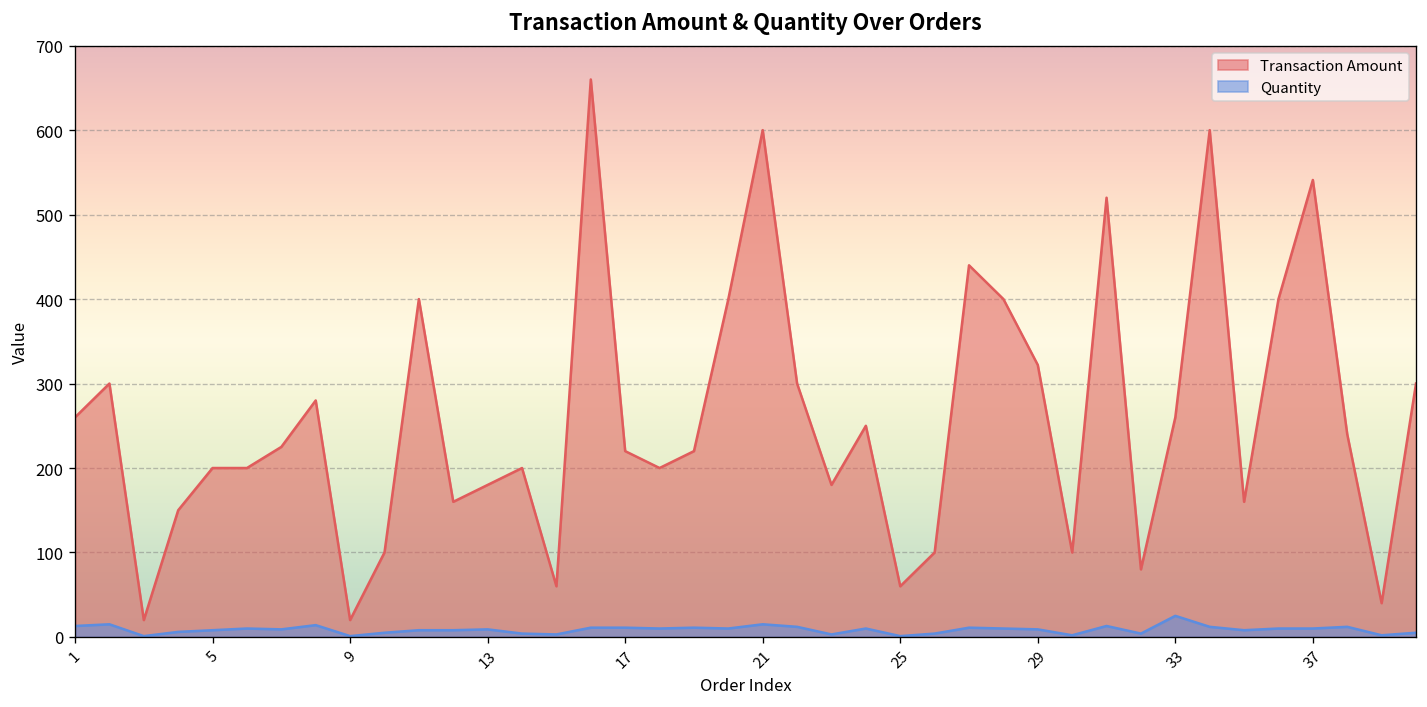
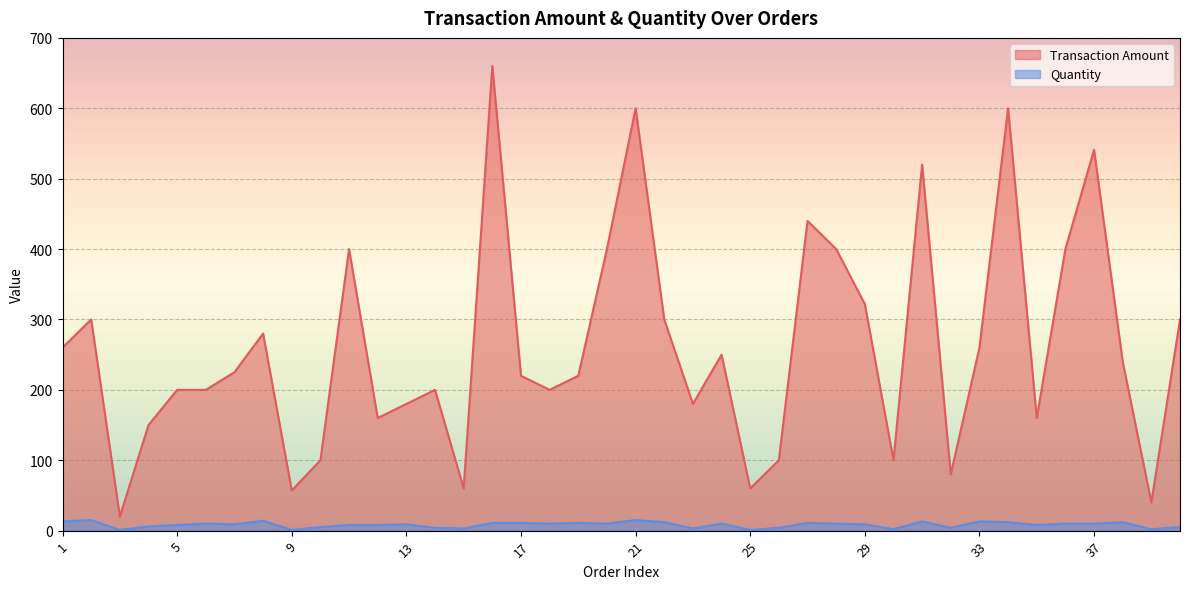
  {
    "Transaction Amount": {
      "1": 260,
      "5": 200,
-     "9": 20,
+     "9": 60,
      "13": 180,
      "17": 220,
      "21": 600,
      "25": 60,
      "29": 320,
      "33": 260,
      "37": 540
    },
    "Quantity": {
      "1": 10,
      "5": 10,
      "9": 0,
      "13": 10,
      "17": 10,
      "21": 20,
      "25": 0,
      "29": 10,
-     "33": 30,
+     "33": 10,
      "37": 10
    }
  }
